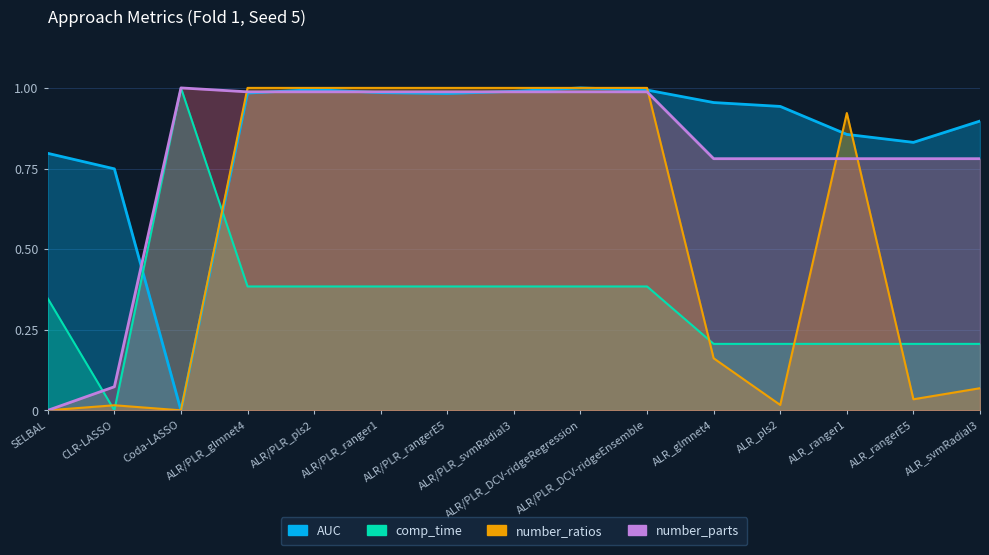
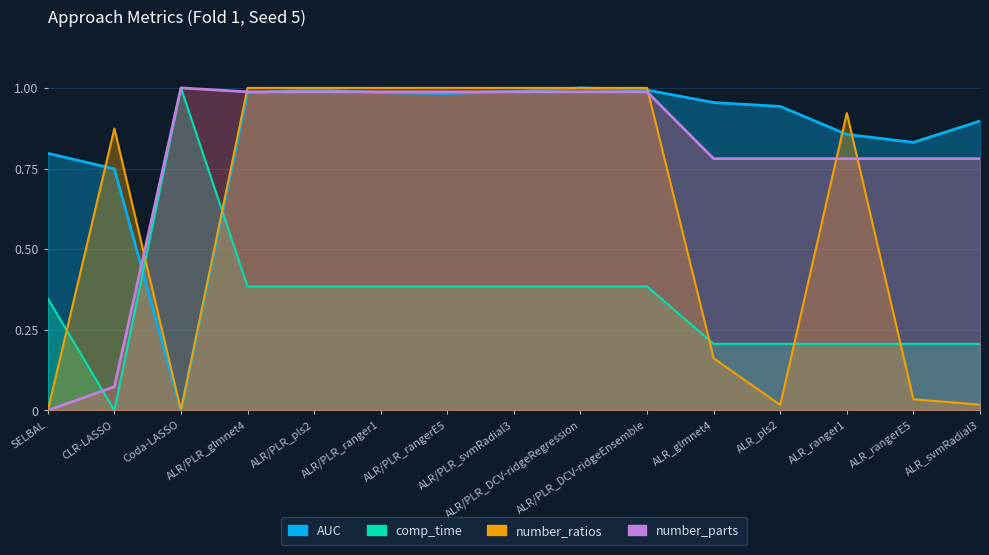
  {
    "number_ratios": {
-     "CLR-LASSO": 0.02,
+     "CLR-LASSO": 0.87,
      "ALR/PLR_glmnet4": 1.00,
      "ALR/PLR_ranger1": 1.00,
      "ALR/PLR_rangerE5": 1.00,
      "ALR/PLR_svmRadial3": 1.00,
      "ALR_glmnet4": 0.16,
      "ALR_pls2": 0.02,
      "ALR_ranger1": 0.92,
      "ALR_rangerE5": 0.03,
-     "ALR_svmRadial3": 0.07
+     "ALR_svmRadial3": 0.02
    }
  }
